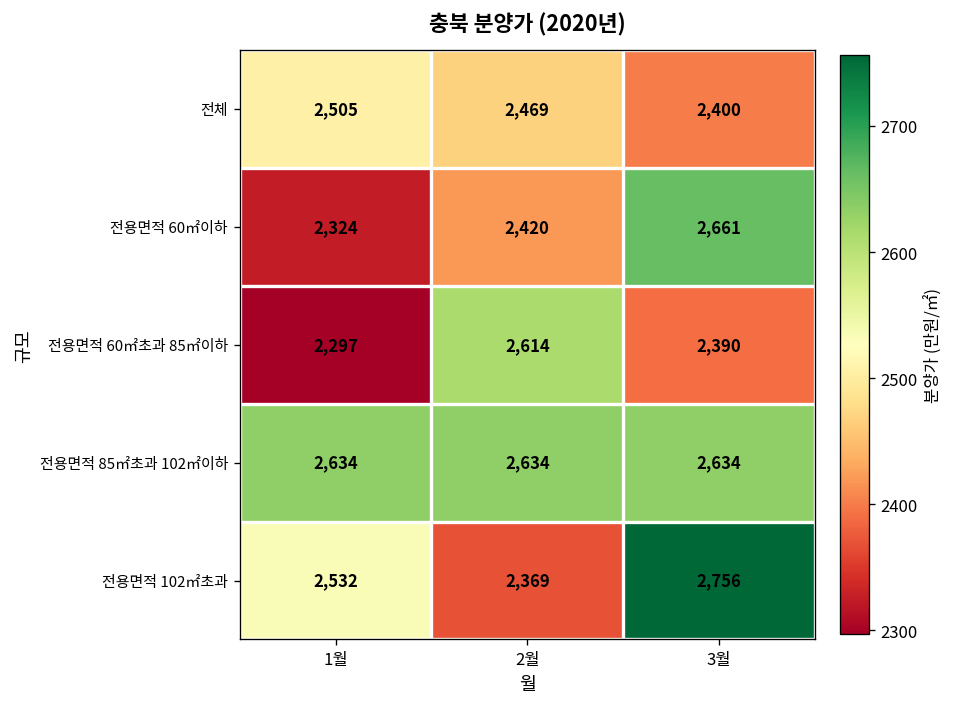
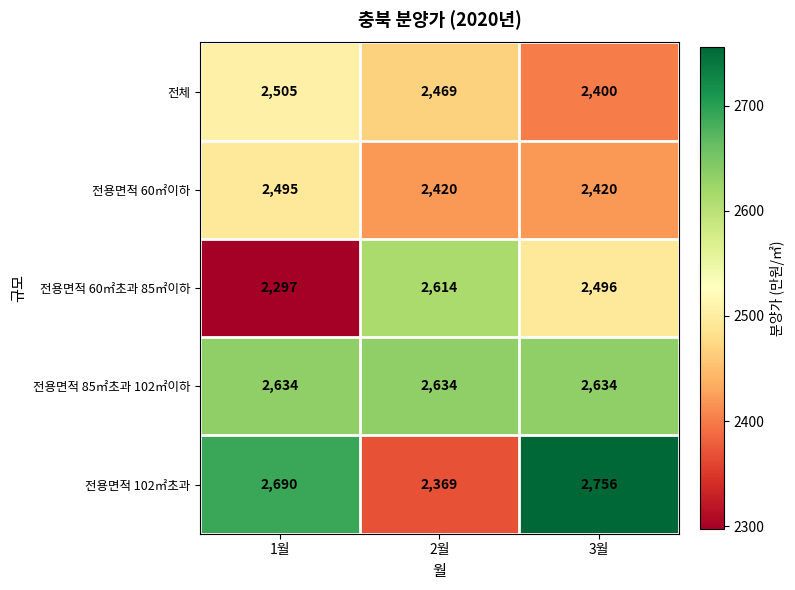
  {
    "전체": {
      "1월": "2,505",
      "2월": "2,469",
      "3월": "2,400"
    },
    "전용면적 60㎡이하": {
-     "1월": "2,324",
+     "1월": "2,495",
      "2월": "2,420",
-     "3월": "2,661"
+     "3월": "2,420"
    },
    "전용면적 60㎡초과 85㎡이하": {
      "1월": "2,297",
      "2월": "2,614",
-     "3월": "2,390"
+     "3월": "2,496"
    },
    "전용면적 85㎡초과 102㎡이하": {
      "1월": "2,634",
      "2월": "2,634",
      "3월": "2,634"
    },
    "전용면적 102㎡초과": {
-     "1월": "2,532",
+     "1월": "2,690",
      "2월": "2,369",
      "3월": "2,756"
    }
  }
